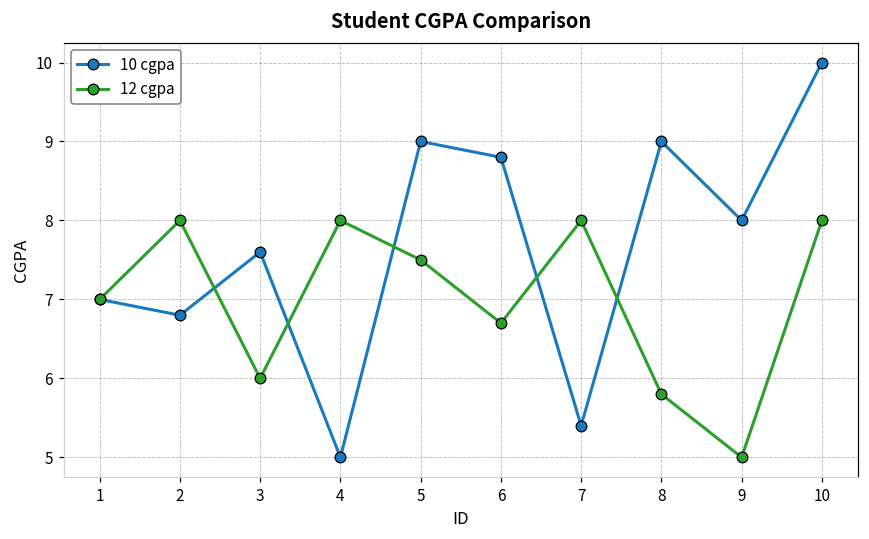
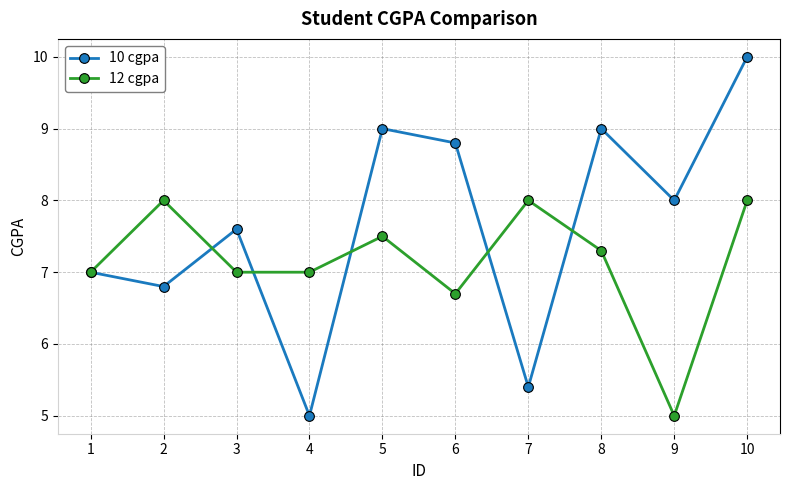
  {
    "10 cgpa": {
      "2": 6.8,
      "3": 7.6,
      "4": 5.0,
      "5": 9.0,
      "6": 8.8,
      "7": 5.4,
      "8": 9.0,
      "9": 8.0,
      "10": 10.0
    },
    "12 cgpa": {
      "2": 8.0,
-     "3": 6,
-     "4": 8,
+     "3": 7,
+     "4": 7,
      "5": 7.5,
      "6": 6.7,
      "7": 8.0,
-     "8": 5.8,
+     "8": 7.3,
      "9": 5.0,
      "10": 8.0
    }
  }
